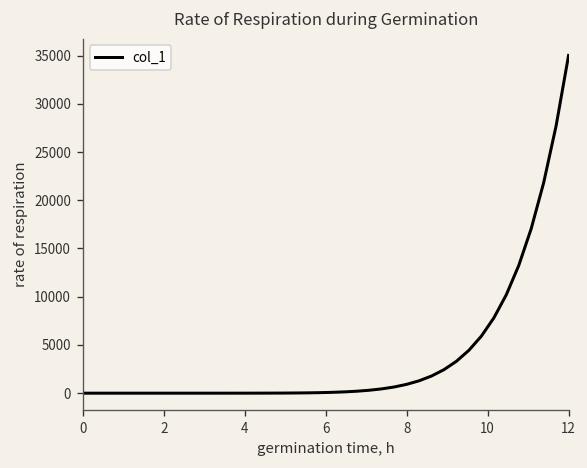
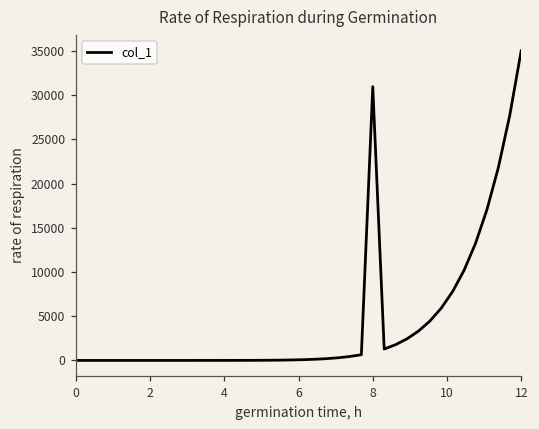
  {
    "0": 0,
    "4": 0,
-   "8": 1000,
+   "8": 31000,
    "12": 35000
  }
